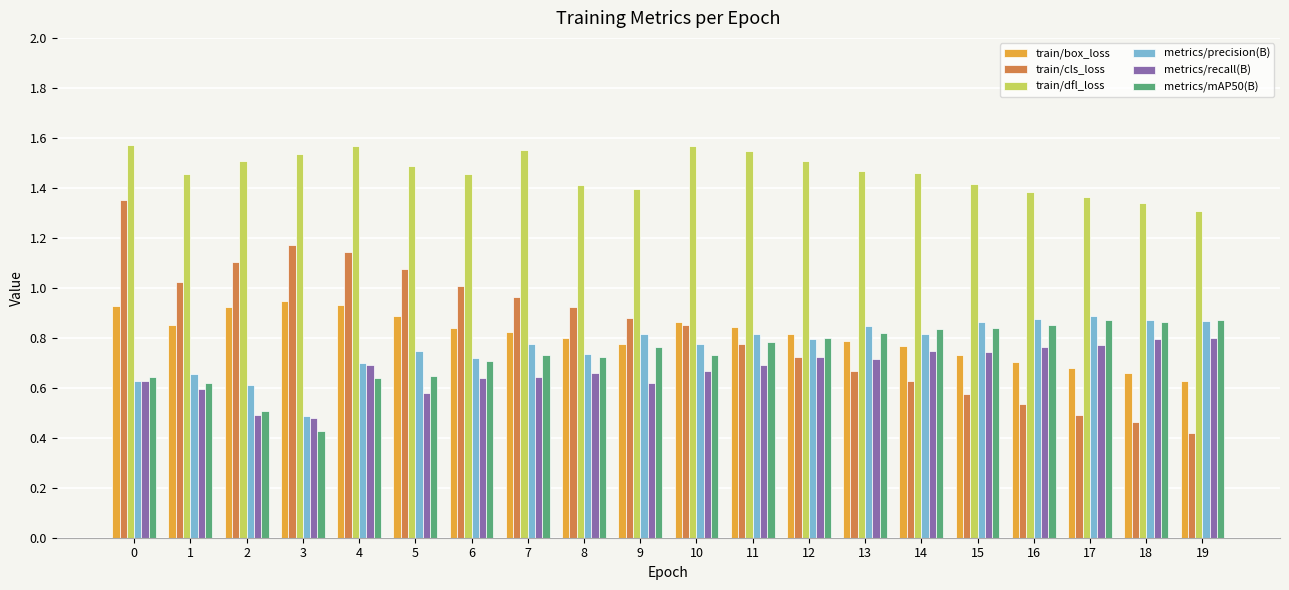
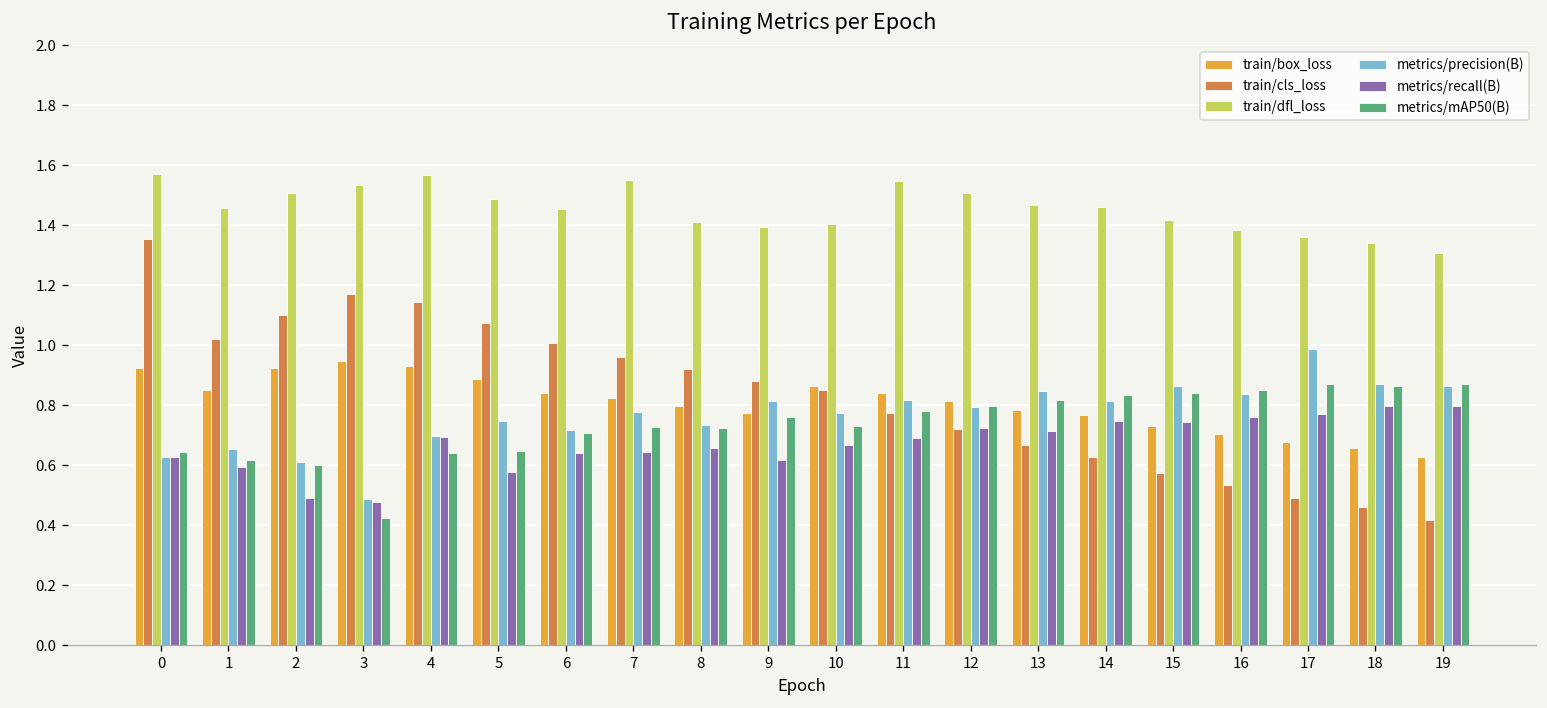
  {
    "train/dfl_loss": {
      "0": 1.57,
      "1": 1.46,
      "2": 1.51,
      "3": 1.53,
      "4": 1.57,
      "5": 1.49,
      "6": 1.45,
      "7": 1.55,
      "8": 1.41,
      "9": 1.40,
-     "10": 1.57,
+     "10": 1.40,
      "11": 1.55,
      "12": 1.51,
      "13": 1.47,
      "14": 1.46,
      "15": 1.42,
      "16": 1.38,
      "17": 1.36,
      "18": 1.34,
      "19": 1.31
    },
    "metrics/precision(B)": {
      "0": 0.63,
      "1": 0.65,
      "2": 0.61,
      "3": 0.49,
      "4": 0.70,
      "5": 0.75,
      "6": 0.72,
      "7": 0.78,
      "8": 0.73,
      "9": 0.81,
      "10": 0.78,
      "11": 0.82,
      "12": 0.80,
      "13": 0.85,
      "14": 0.81,
      "15": 0.86,
-     "16": 0.88,
-     "17": 0.89,
+     "16": 0.84,
+     "17": 0.99,
      "18": 0.87,
      "19": 0.87
    },
    "metrics/recall(B)": {
      "0": 0.63,
      "1": 0.59,
      "2": 0.49,
      "3": 0.48,
      "4": 0.69,
      "5": 0.58,
      "6": 0.64,
      "7": 0.64,
      "8": 0.66,
      "9": 0.62,
      "10": 0.67,
      "11": 0.69,
      "12": 0.72,
      "13": 0.71,
      "14": 0.75,
      "15": 0.74,
      "16": 0.76,
      "17": 0.77,
      "18": 0.80,
      "19": 0.80
    },
    "metrics/mAP50(B)": {
      "0": 0.64,
      "1": 0.62,
-     "2": 0.51,
+     "2": 0.60,
      "3": 0.43,
      "4": 0.64,
      "5": 0.65,
      "6": 0.71,
      "7": 0.73,
      "8": 0.72,
      "9": 0.76,
      "10": 0.73,
      "11": 0.78,
      "12": 0.80,
      "13": 0.82,
      "14": 0.83,
      "15": 0.84,
      "16": 0.85,
      "17": 0.87,
      "18": 0.86,
      "19": 0.87
    }
  }
